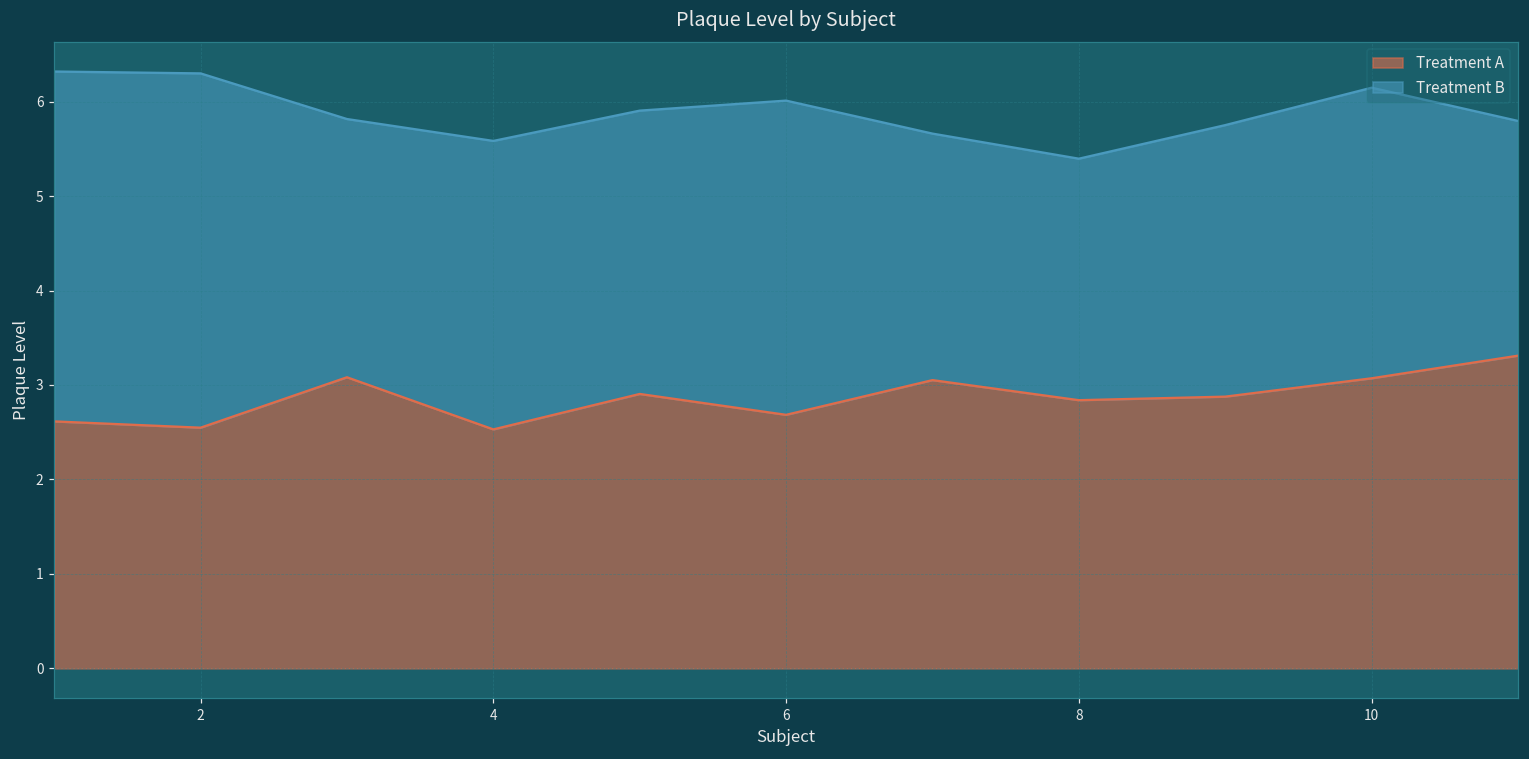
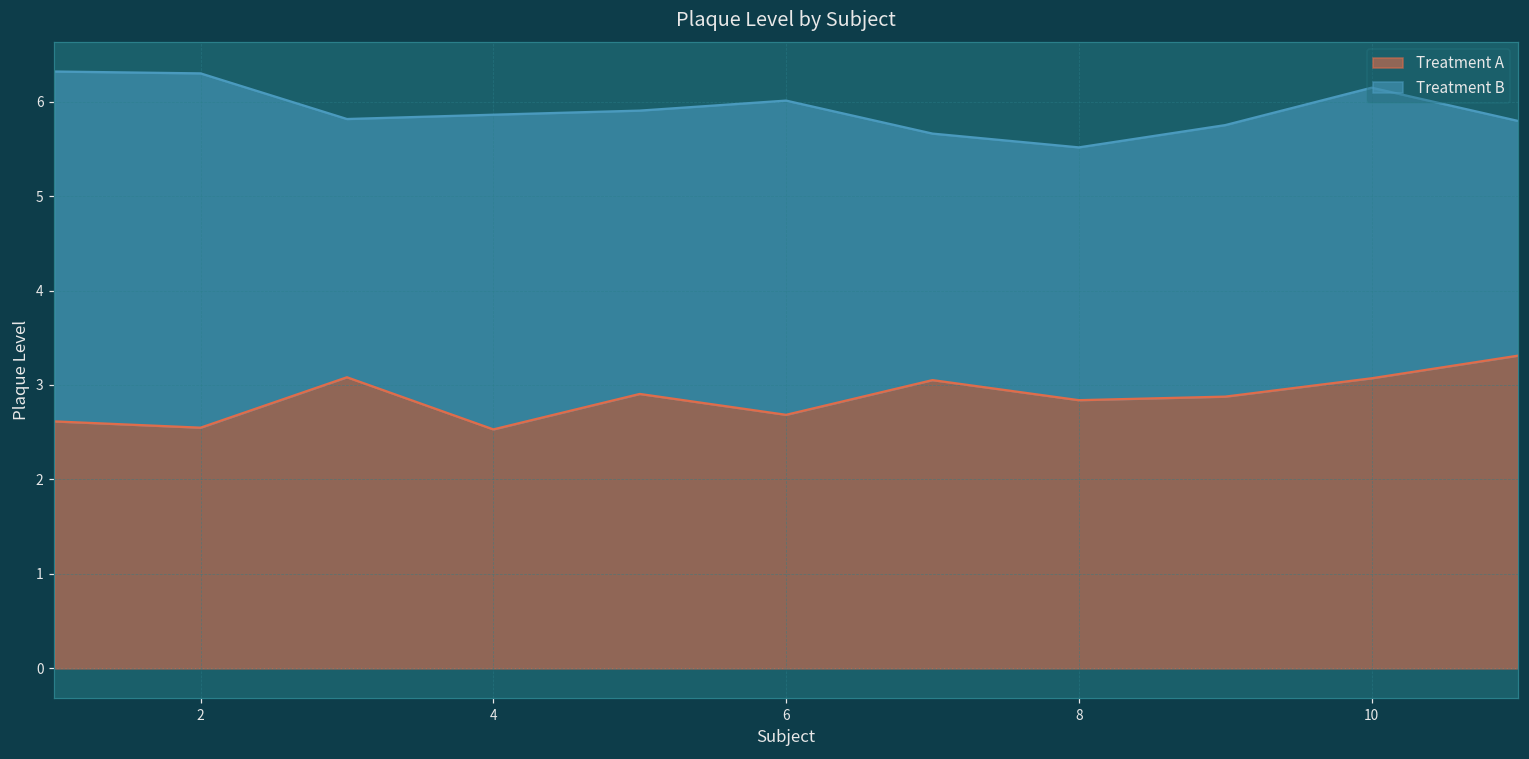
  {
    "Treatment A": {
      "2": 2.5,
      "4": 2.5,
      "6": 2.7,
      "8": 2.8,
      "10": 3.1
    },
    "Treatment B": {
      "2": 3.8,
-     "4": 3.1,
+     "4": 3.3,
      "6": 3.3,
-     "8": 2.6
+     "8": 2.7
    }
  }
